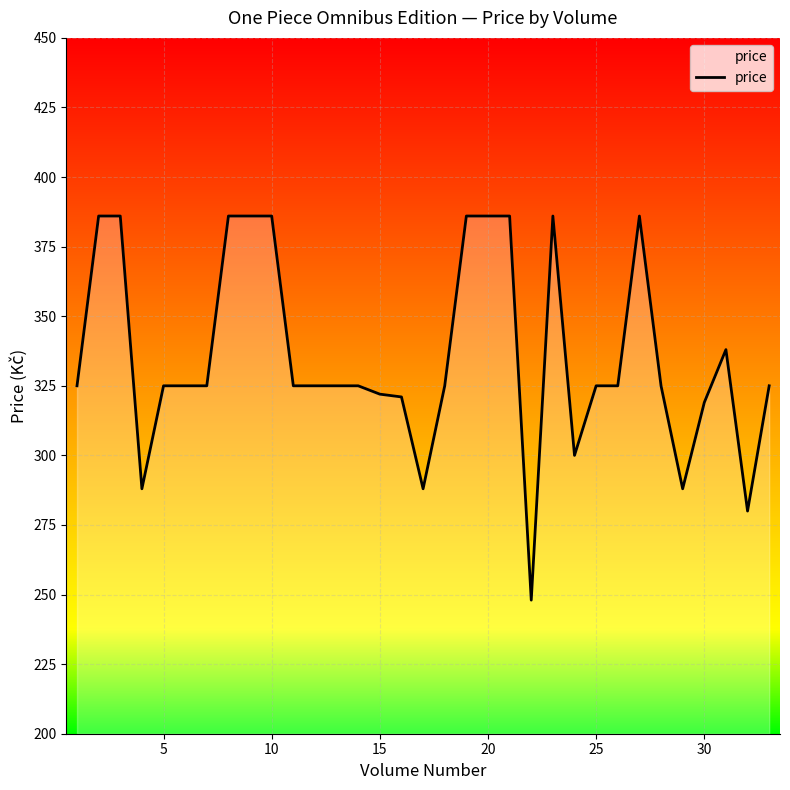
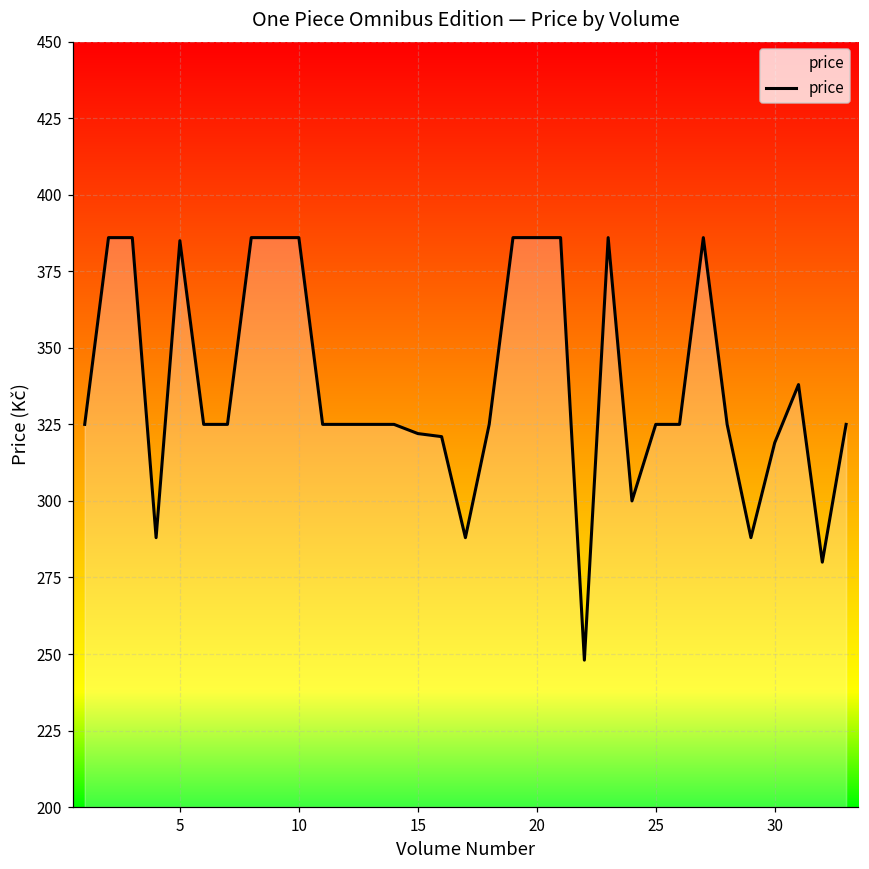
  {
-   "5": 325,
+   "5": 385,
    "10": 386,
    "15": 322,
    "20": 386,
    "25": 325,
    "30": 319
  }
